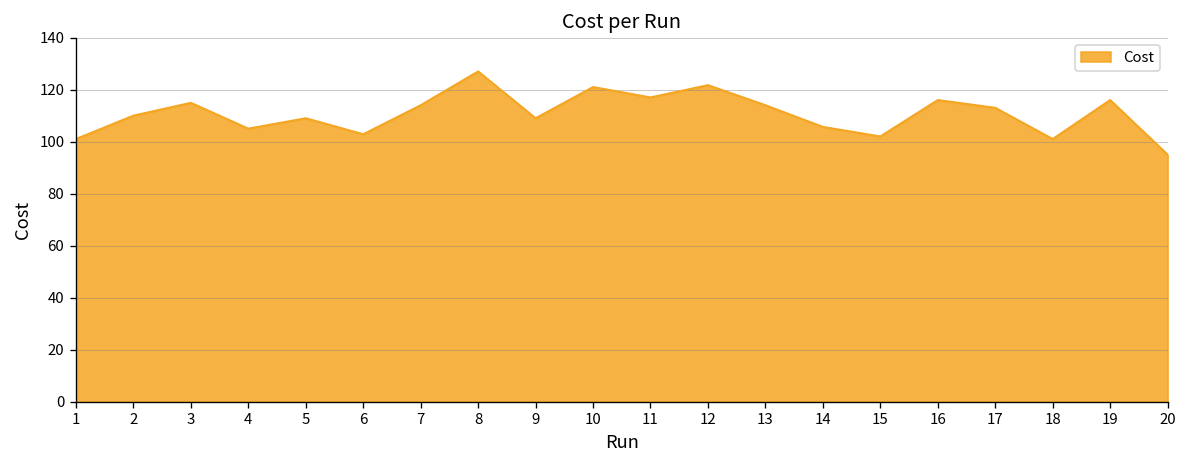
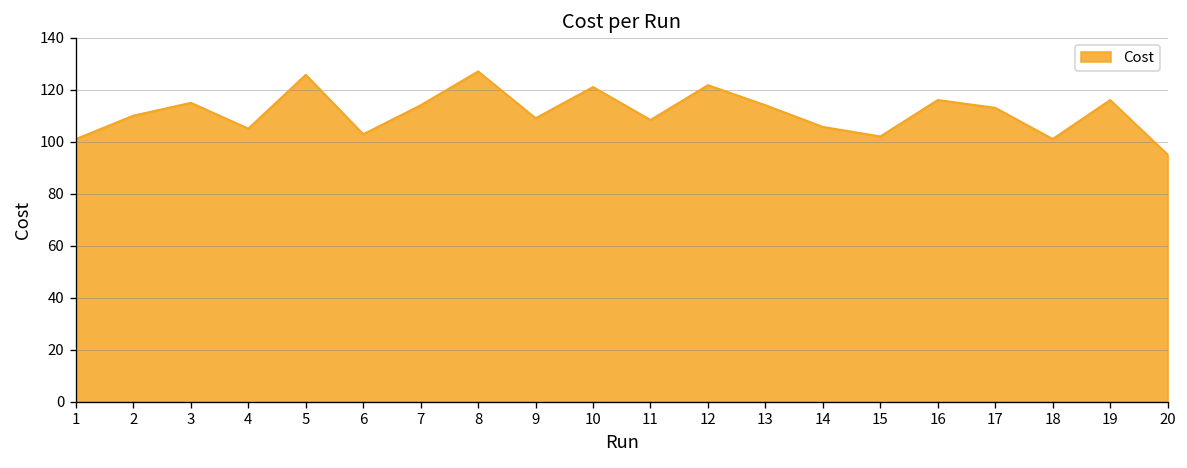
  {
    "1": 101,
    "2": 110,
    "3": 115,
    "4": 105,
-   "5": 109,
+   "5": 126,
    "6": 103,
    "7": 114,
    "8": 127,
    "9": 109,
    "10": 121,
-   "11": 117,
+   "11": 108,
    "12": 122,
    "13": 114,
    "14": 106,
    "15": 102,
    "16": 116,
    "17": 113,
    "18": 101,
    "19": 116,
    "20": 95
  }
